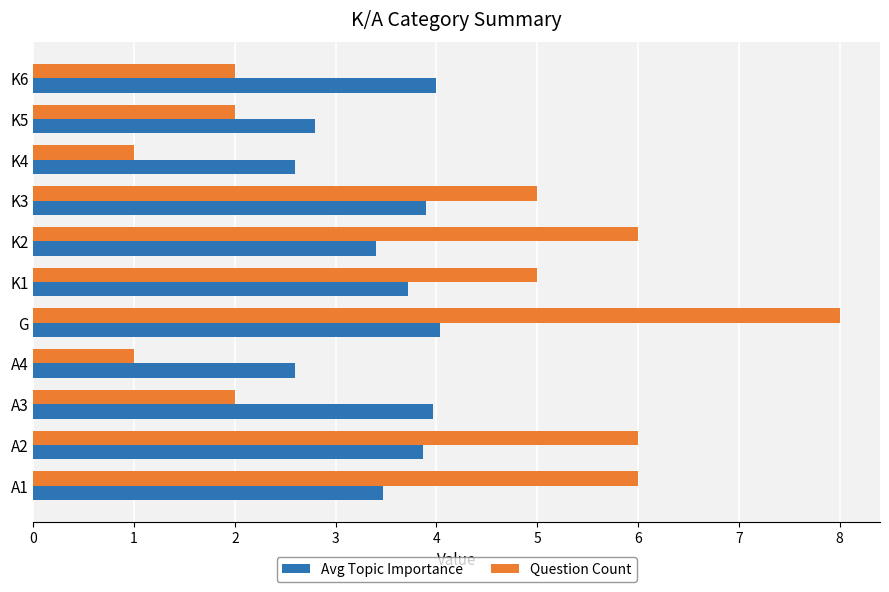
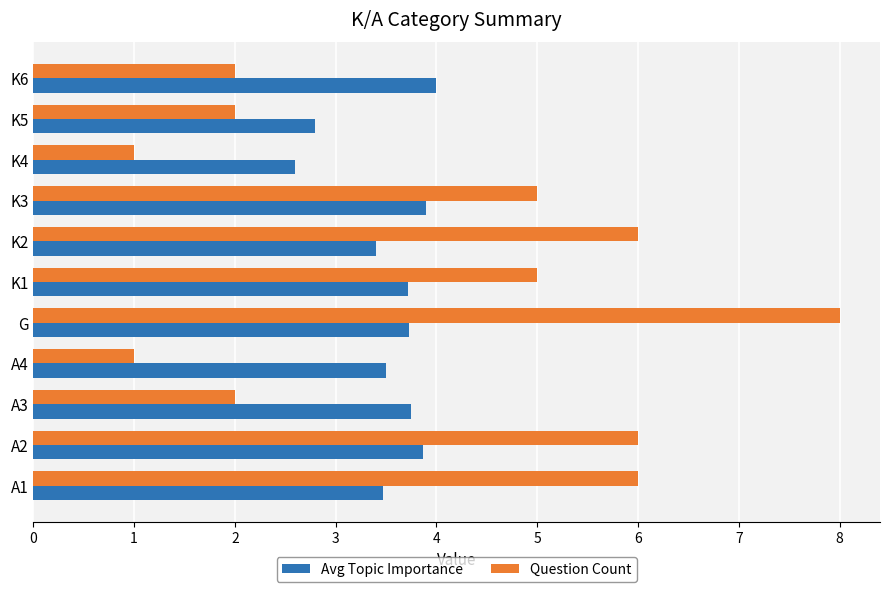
  {
    "Avg Topic Importance": {
      "K6": 4.00,
      "K5": 2.80,
      "K4": 2.60,
      "K3": 3.90,
      "K2": 3.40,
      "K1": 3.72,
-     "G": 4.04,
-     "A4": 2.6,
-     "A3": 3.97,
+     "G": 3.73,
+     "A4": 3.5,
+     "A3": 3.75,
      "A2": 3.87,
      "A1": 3.47
    },
    "Question Count": {
      "K6": 2.00,
      "K5": 2.00,
      "K4": 1.00,
      "K3": 5.00,
      "K2": 6.00,
      "K1": 5.00,
      "G": 8.00,
      "A4": 1.00,
      "A3": 2.00,
      "A2": 6.00,
      "A1": 6.00
    }
  }
